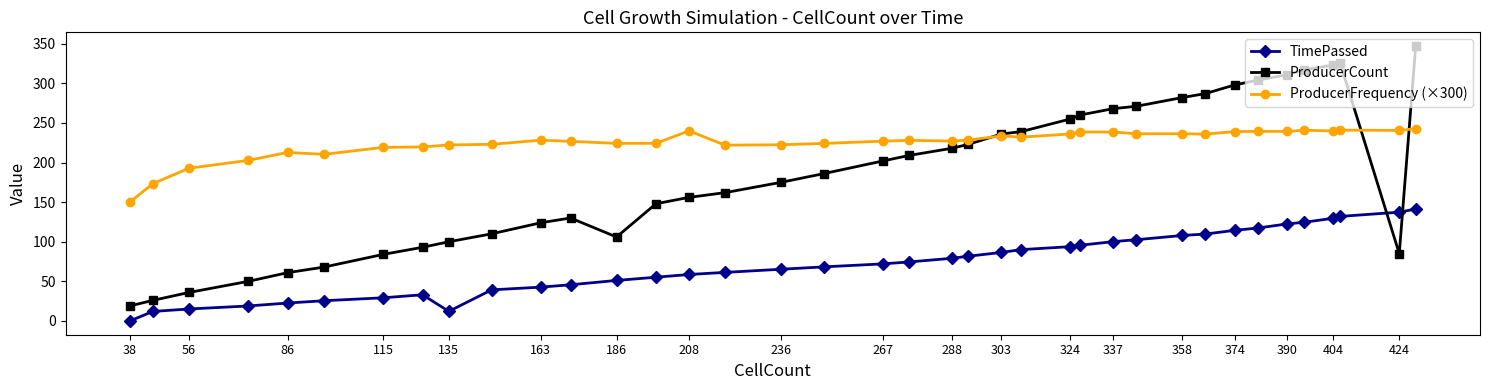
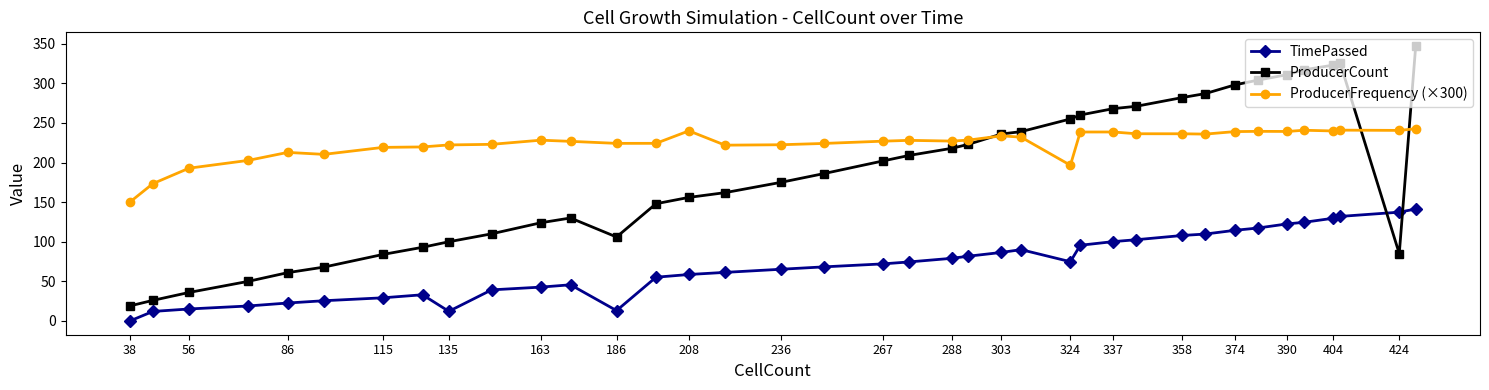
  {
    "TimePassed": {
      "38": 0,
      "56": 20,
      "86": 20,
      "115": 30,
      "135": 10,
      "163": 40,
-     "186": 50,
+     "186": 10,
      "208": 60,
      "236": 70,
      "267": 70,
      "288": 80,
      "303": 90,
-     "324": 90,
+     "324": 70,
      "337": 100,
      "358": 110,
      "374": 110,
      "390": 120,
      "404": 130,
      "424": 140
    },
    "ProducerCount": {
      "38": 20,
      "56": 40,
      "86": 60,
      "115": 80,
      "135": 100,
      "163": 120,
      "186": 110,
      "208": 160,
      "236": 180,
      "267": 200,
      "288": 220,
      "324": 260,
      "337": 270,
      "358": 280,
      "374": 300,
      "424": 90
    },
    "ProducerFrequency (×300)": {
      "38": 150,
      "56": 190,
      "86": 210,
      "115": 220,
      "135": 220,
      "163": 230,
      "186": 220,
      "208": 240,
      "236": 220,
      "267": 230,
      "288": 230,
-     "324": 240,
+     "324": 200,
      "337": 240,
      "358": 240,
      "374": 240,
      "390": 240,
      "404": 240,
      "424": 240
    }
  }
